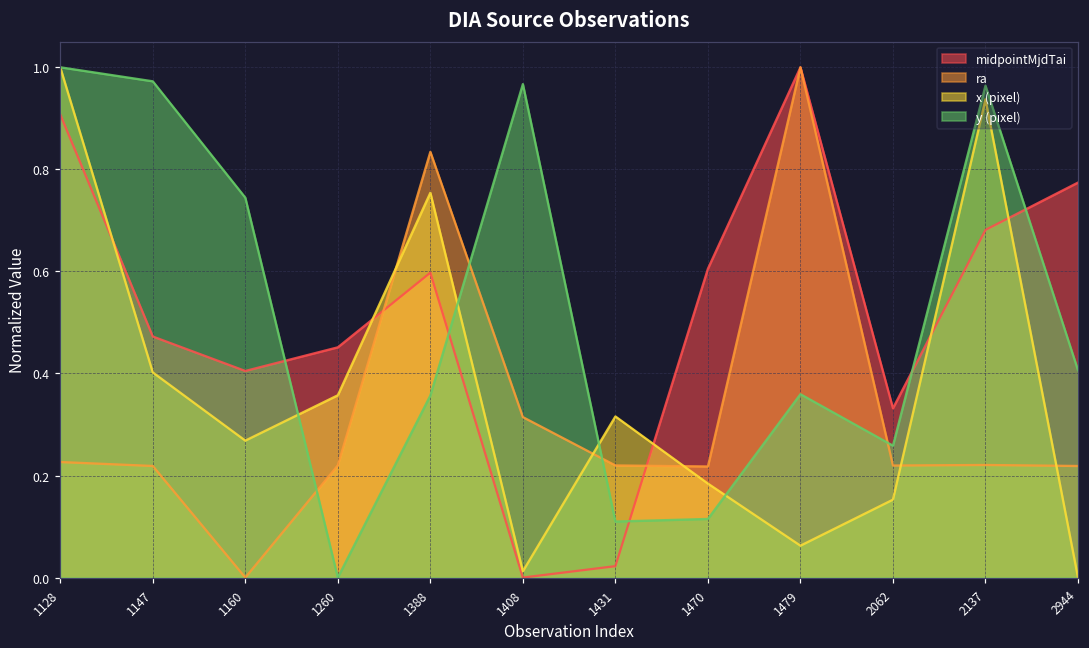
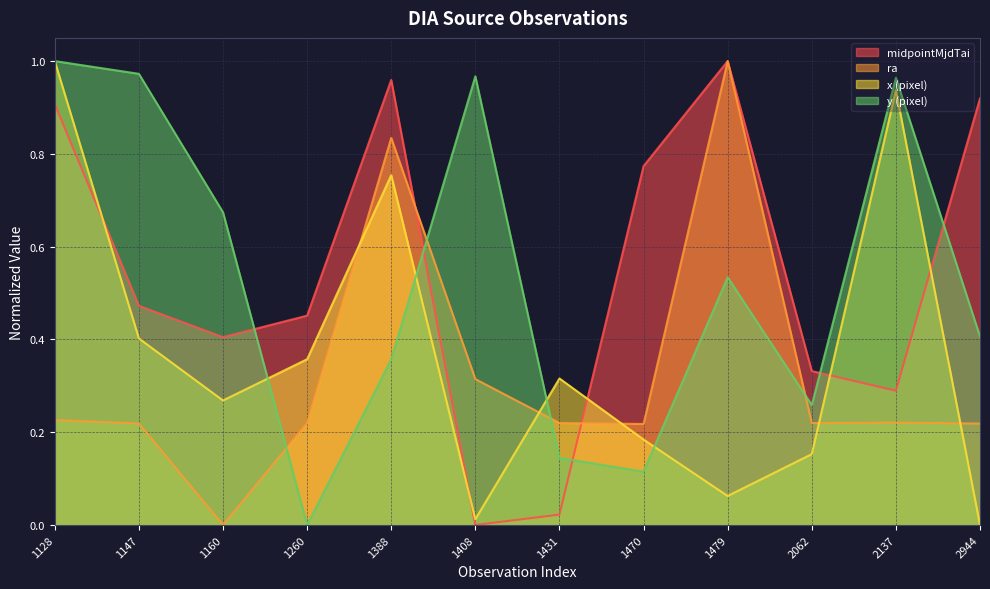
  {
    "midpointMjdTai": {
      "1128": 0.91,
      "1147": 0.47,
      "1160": 0.40,
      "1260": 0.45,
-     "1388": 0.60,
+     "1388": 0.96,
      "1408": 0.00,
      "1431": 0.02,
-     "1470": 0.61,
+     "1470": 0.77,
      "2062": 0.33,
-     "2137": 0.68,
-     "2944": 0.77
+     "2137": 0.29,
+     "2944": 0.92
    },
    "y (pixel)": {
      "1147": 0.97,
-     "1160": 0.74,
+     "1160": 0.67,
      "1260": 0.00,
      "1388": 0.36,
      "1408": 0.97,
-     "1431": 0.11,
+     "1431": 0.14,
      "1470": 0.11,
-     "1479": 0.36,
+     "1479": 0.53,
      "2062": 0.26,
      "2944": 0.41
    }
  }
